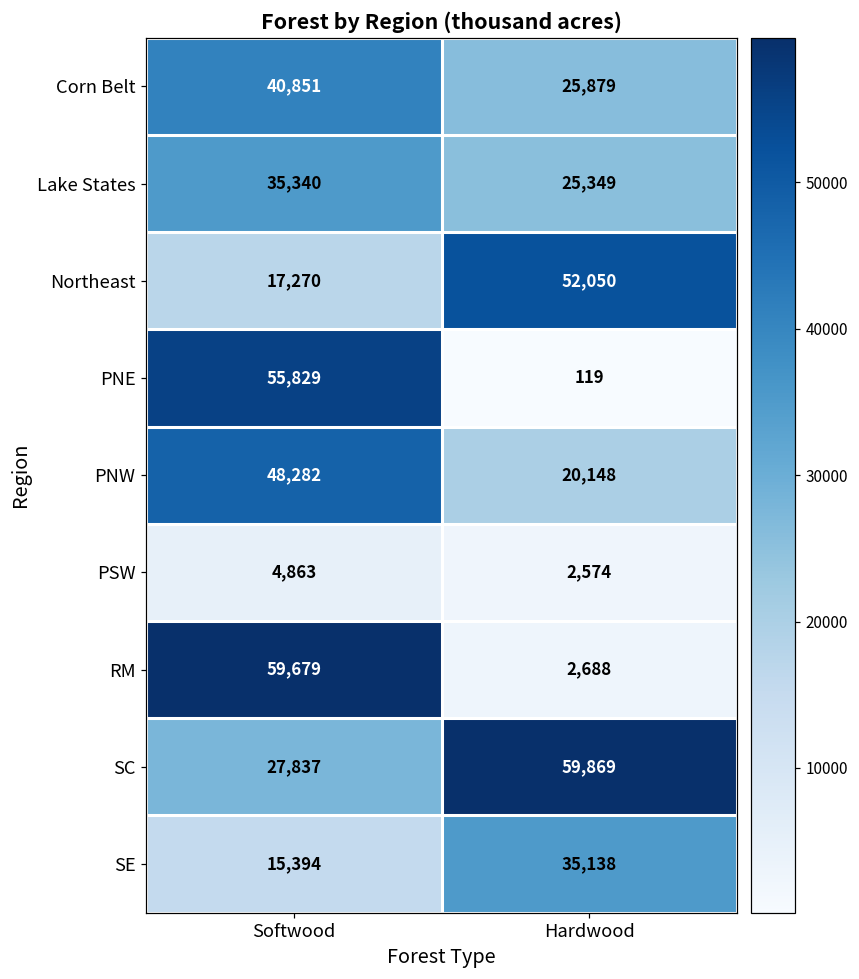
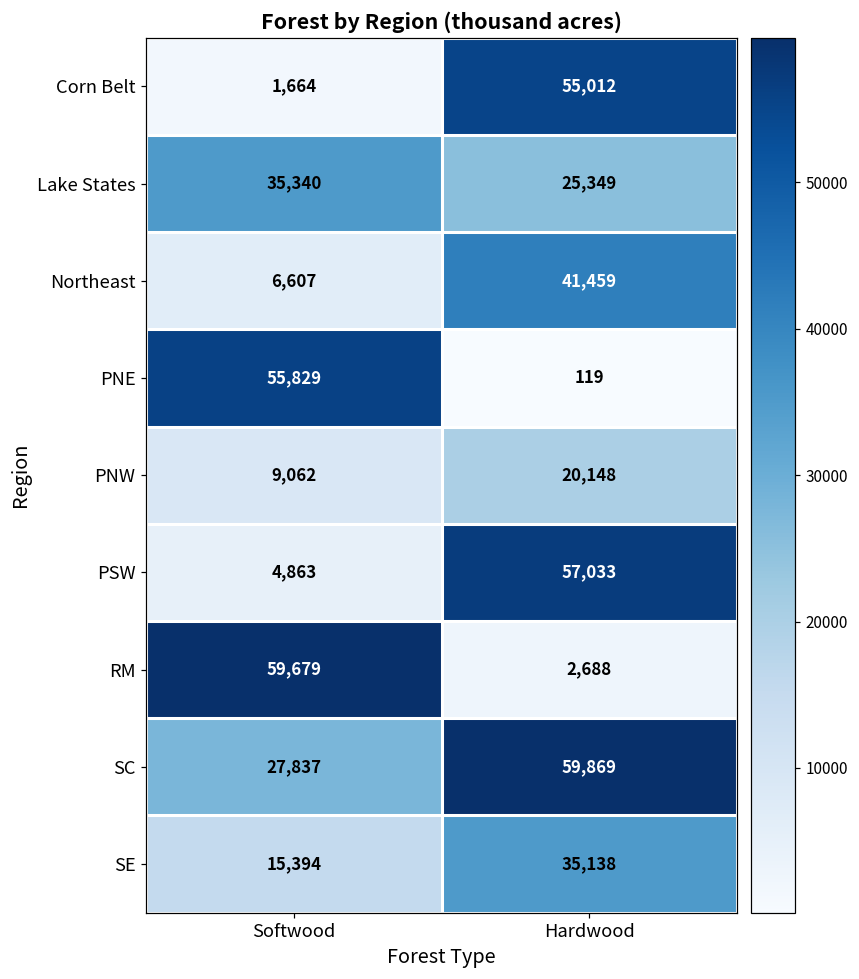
  {
    "Corn Belt": {
-     "Softwood": "40,851",
-     "Hardwood": "25,879"
+     "Softwood": "1,664",
+     "Hardwood": "55,012"
    },
    "Lake States": {
      "Softwood": "35,340",
      "Hardwood": "25,349"
    },
    "Northeast": {
-     "Softwood": "17,270",
-     "Hardwood": "52,050"
+     "Softwood": "6,607",
+     "Hardwood": "41,459"
    },
    "PNE": {
      "Softwood": "55,829",
      "Hardwood": "119"
    },
    "PNW": {
-     "Softwood": "48,282",
+     "Softwood": "9,062",
      "Hardwood": "20,148"
    },
    "PSW": {
      "Softwood": "4,863",
-     "Hardwood": "2,574"
+     "Hardwood": "57,033"
    },
    "RM": {
      "Softwood": "59,679",
      "Hardwood": "2,688"
    },
    "SC": {
      "Softwood": "27,837",
      "Hardwood": "59,869"
    },
    "SE": {
      "Softwood": "15,394",
      "Hardwood": "35,138"
    }
  }
